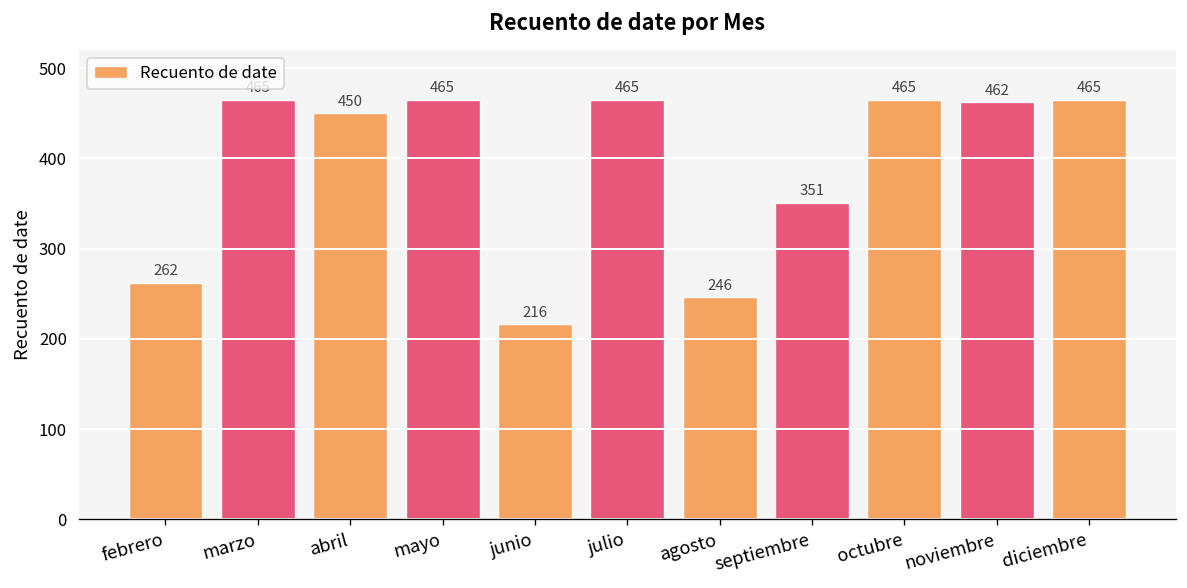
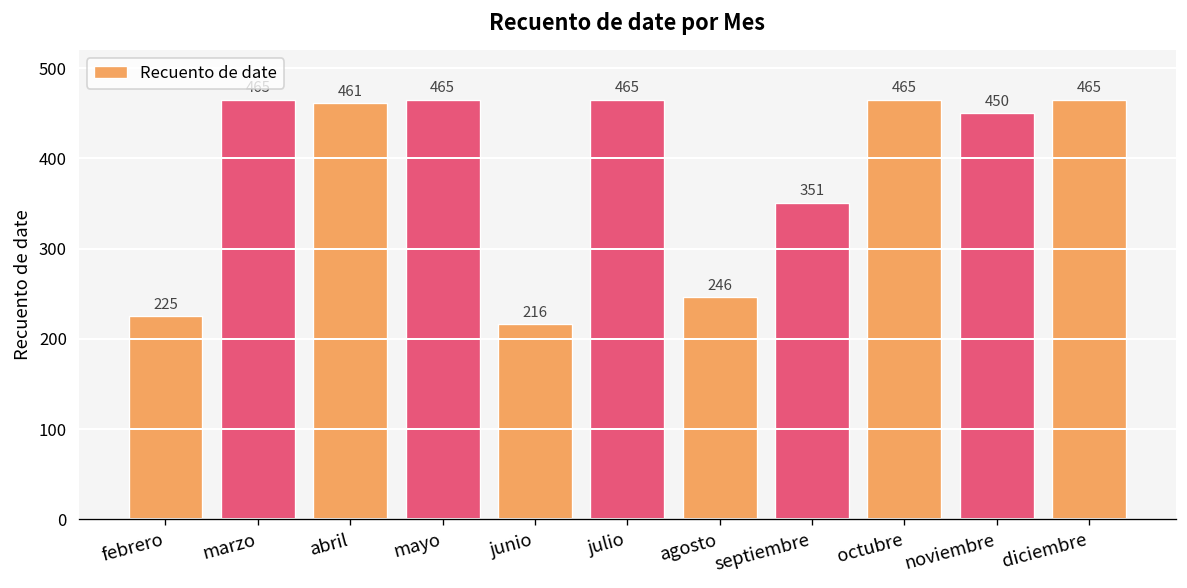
  {
-   "febrero": 262,
-   "abril": 450,
+   "febrero": 225,
+   "abril": 461,
    "mayo": 465,
    "junio": 216,
    "julio": 465,
    "agosto": 246,
    "septiembre": 351,
    "octubre": 465,
-   "noviembre": 462,
+   "noviembre": 450,
    "diciembre": 465
  }
